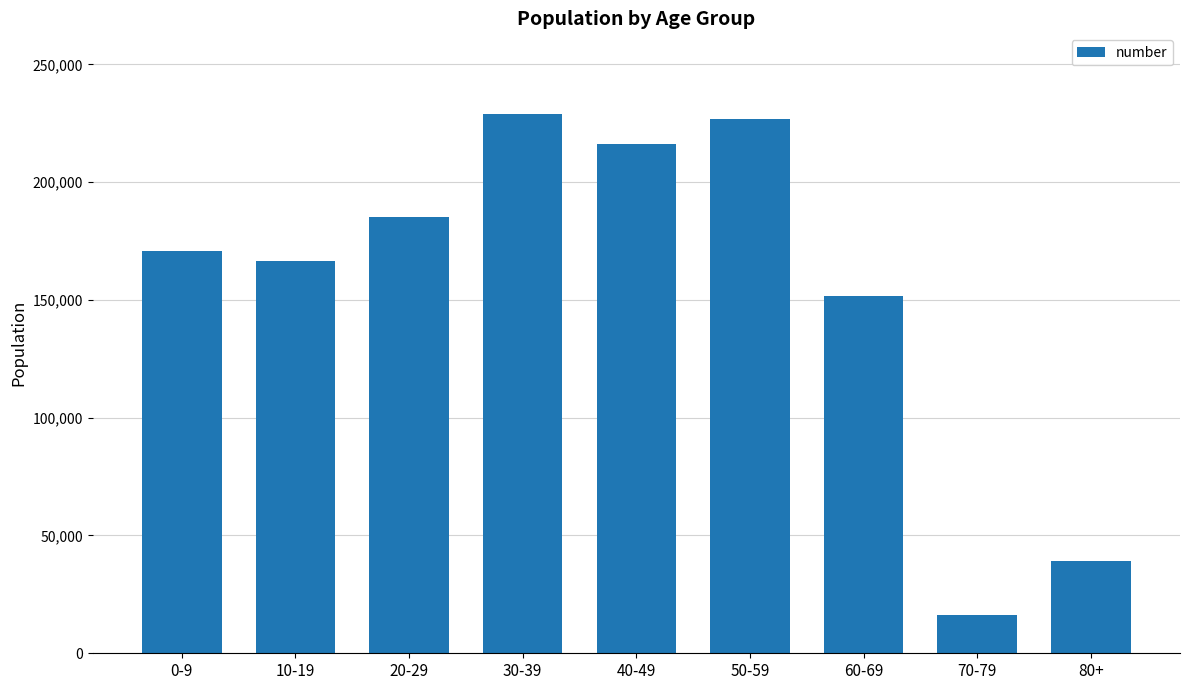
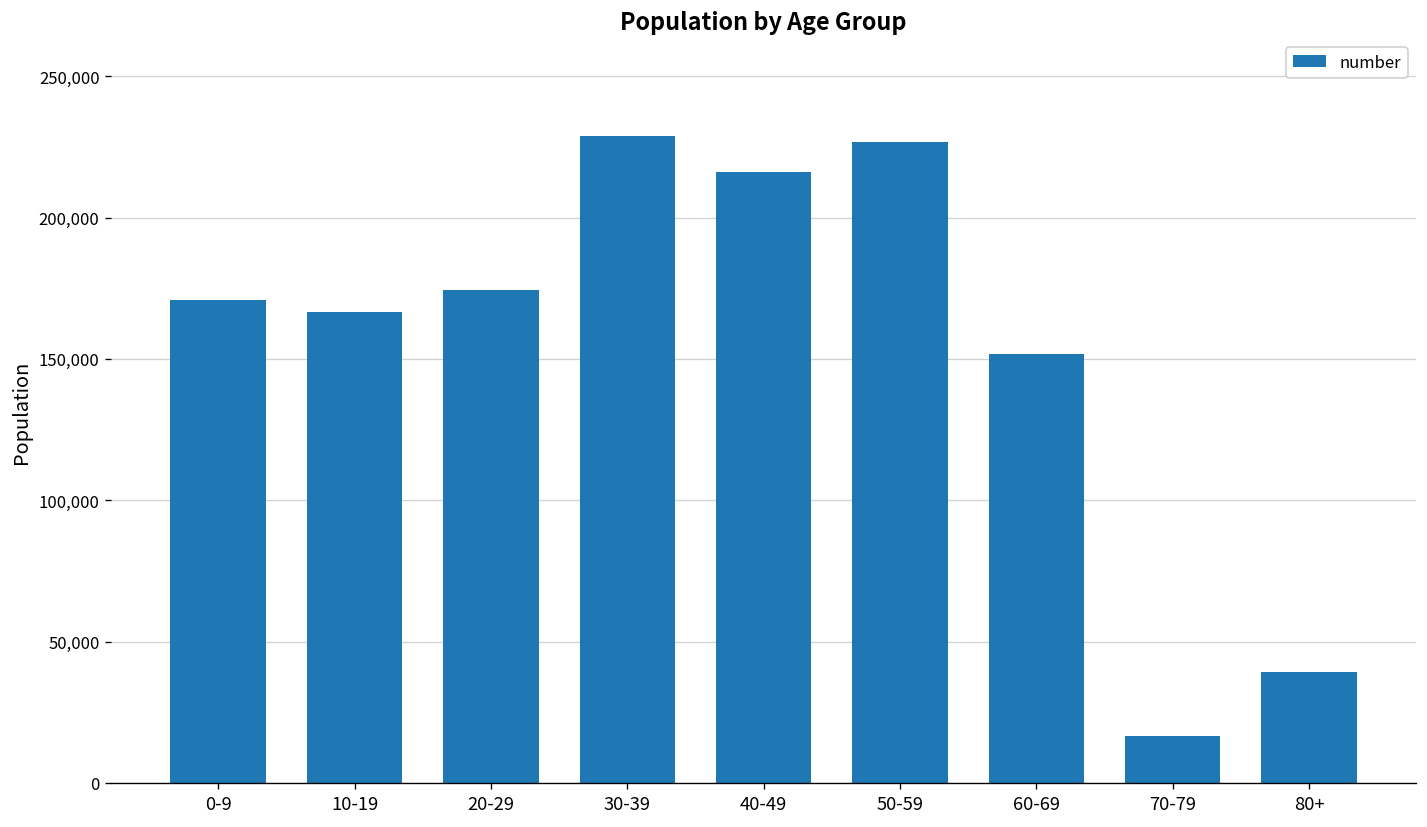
  {
    "0-9": "171,000",
    "10-19": "167,000",
-   "20-29": "185,000",
+   "20-29": "174,000",
    "30-39": "229,000",
    "40-49": "216,000",
    "50-59": "227,000",
    "60-69": "152,000",
    "70-79": "16,000",
    "80+": "39,000"
  }
